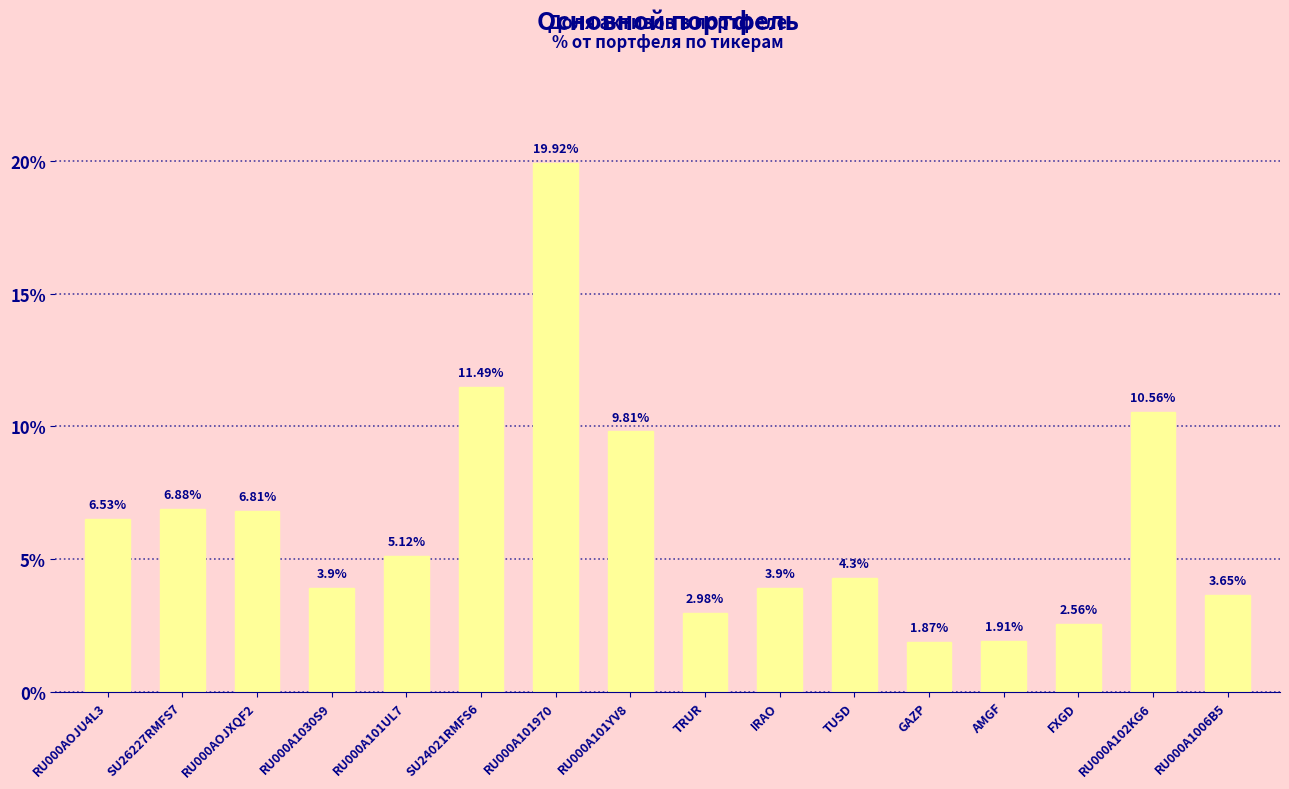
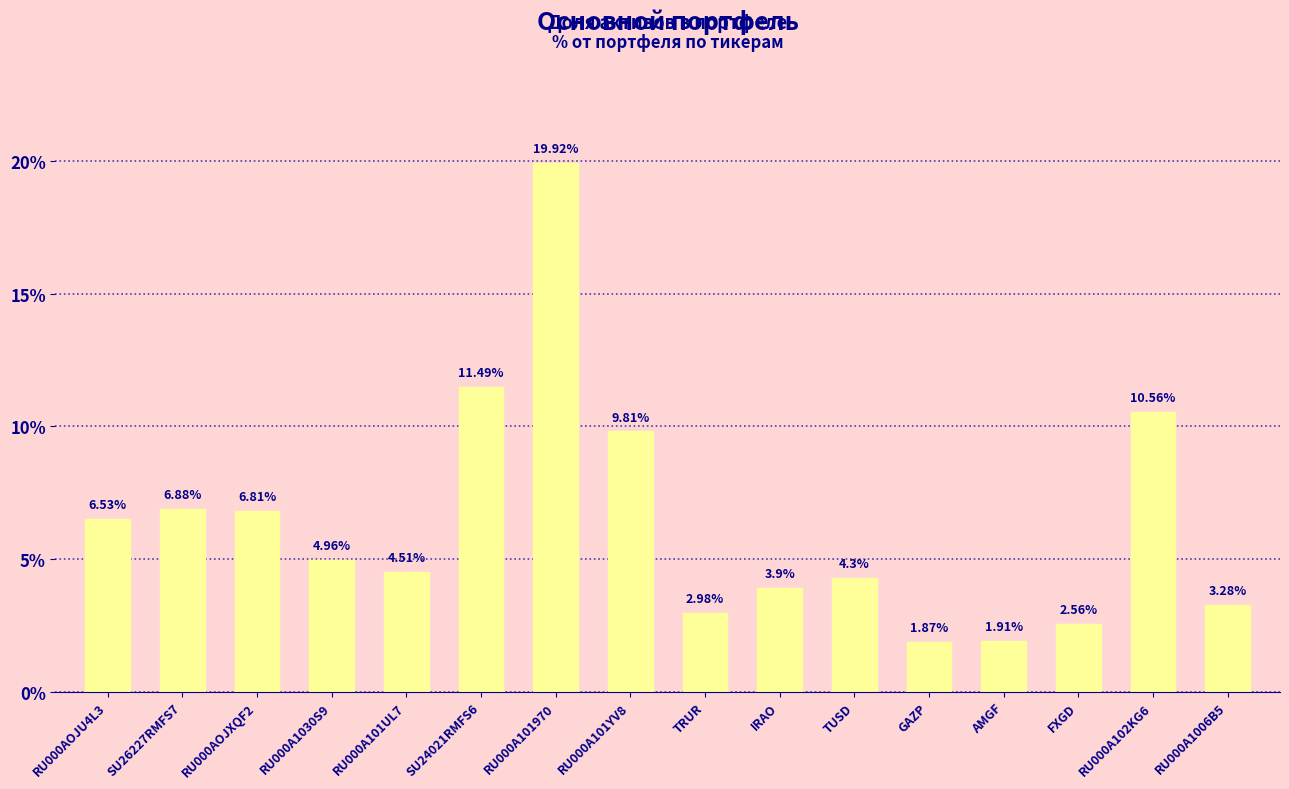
  {
    "RU000AOJU4L3": "6.53%",
    "SU26227RMFS7": "6.88%",
    "RU000AOJXQF2": "6.81%",
-   "RU000A1030S9": "3.9%",
-   "RU000A101UL7": "5.12%",
+   "RU000A1030S9": "4.96%",
+   "RU000A101UL7": "4.51%",
    "SU24021RMFS6": "11.49%",
    "RU000A101970": "19.92%",
    "RU000A101YV8": "9.81%",
    "TRUR": "2.98%",
    "IRAO": "3.9%",
    "TUSD": "4.3%",
    "GAZP": "1.87%",
    "AMGF": "1.91%",
    "FXGD": "2.56%",
    "RU000A102KG6": "10.56%",
-   "RU000A1006B5": "3.65%"
+   "RU000A1006B5": "3.28%"
  }
